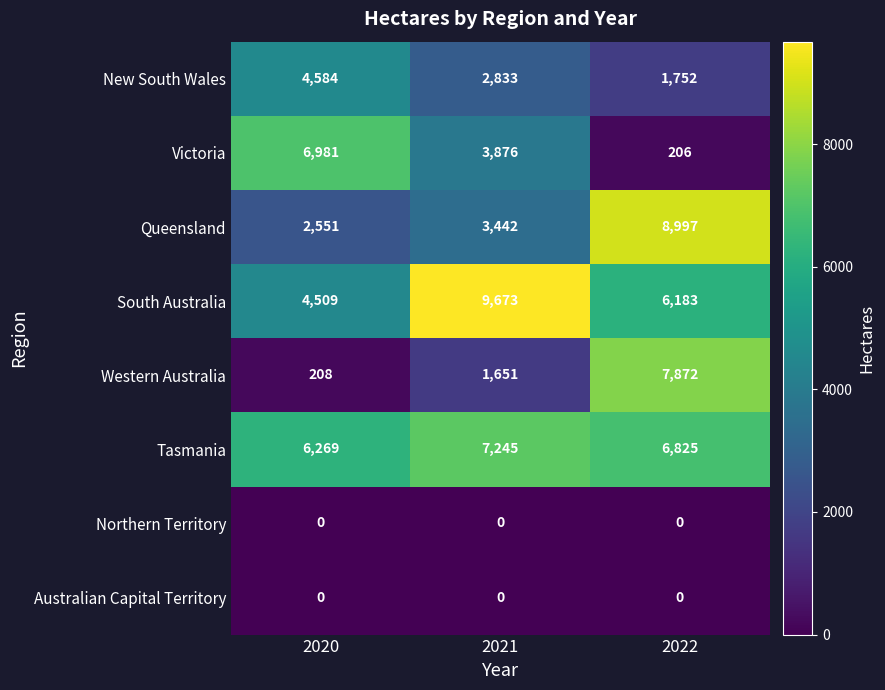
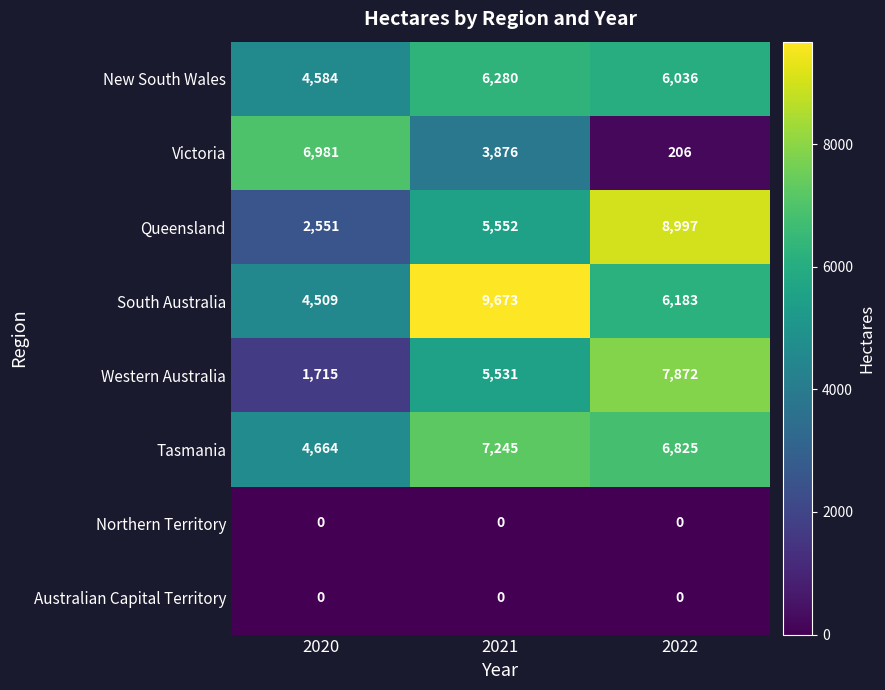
  {
    "New South Wales": {
      "2020": "4,584",
-     "2021": "2,833",
-     "2022": "1,752"
+     "2021": "6,280",
+     "2022": "6,036"
    },
    "Victoria": {
      "2020": "6,981",
      "2021": "3,876",
      "2022": "206"
    },
    "Queensland": {
      "2020": "2,551",
-     "2021": "3,442",
+     "2021": "5,552",
      "2022": "8,997"
    },
    "South Australia": {
      "2020": "4,509",
      "2021": "9,673",
      "2022": "6,183"
    },
    "Western Australia": {
-     "2020": "208",
-     "2021": "1,651",
+     "2020": "1,715",
+     "2021": "5,531",
      "2022": "7,872"
    },
    "Tasmania": {
-     "2020": "6,269",
+     "2020": "4,664",
      "2021": "7,245",
      "2022": "6,825"
    },
    "Northern Territory": {
      "2020": "0",
      "2021": "0",
      "2022": "0"
    },
    "Australian Capital Territory": {
      "2020": "0",
      "2021": "0",
      "2022": "0"
    }
  }
